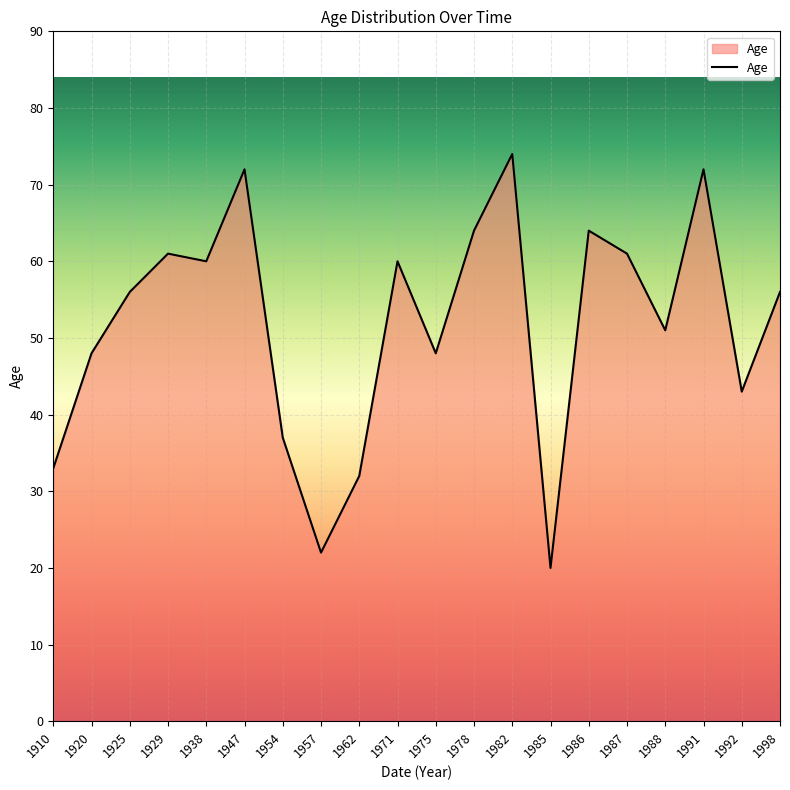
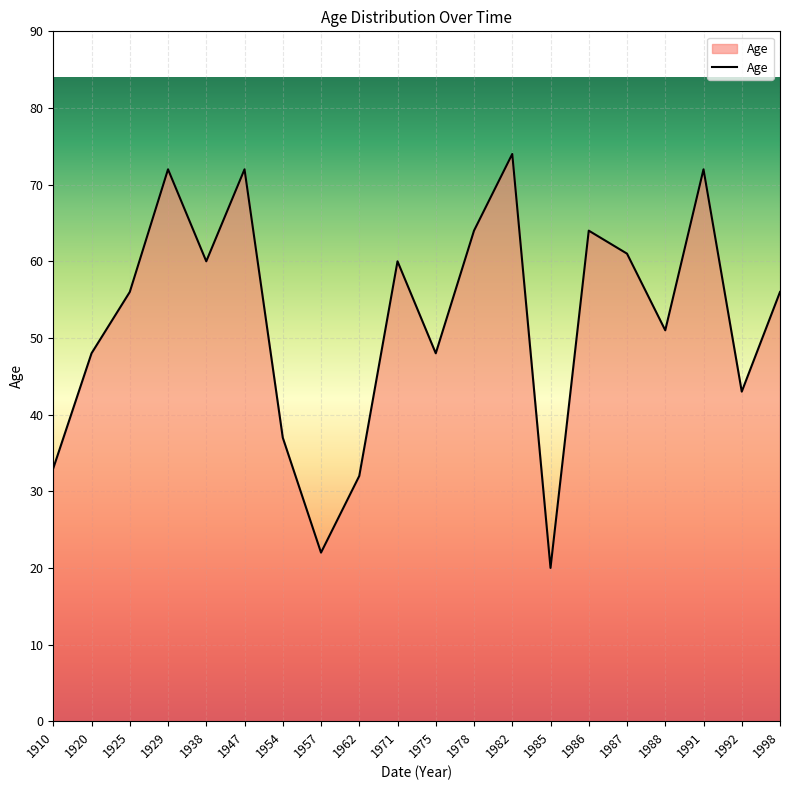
  {
    "1910": 33,
    "1920": 48,
    "1925": 56,
-   "1929": 61,
+   "1929": 72,
    "1938": 60,
    "1947": 72,
    "1954": 37,
    "1957": 22,
    "1962": 32,
    "1971": 60,
    "1975": 48,
    "1978": 64,
    "1982": 74,
    "1985": 20,
    "1986": 64,
    "1987": 61,
    "1988": 51,
    "1991": 72,
    "1992": 43,
    "1998": 56
  }
